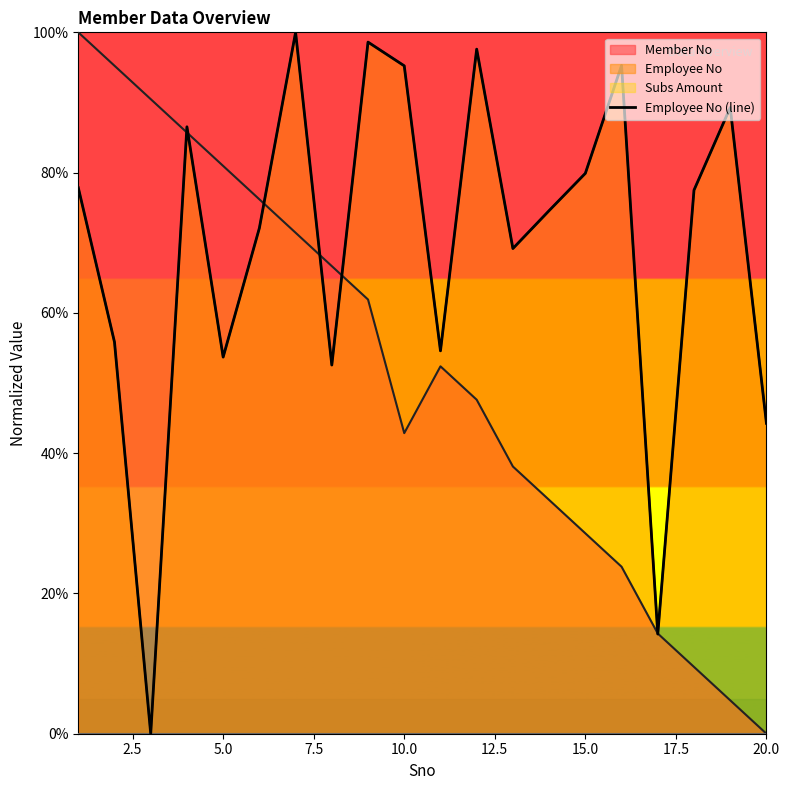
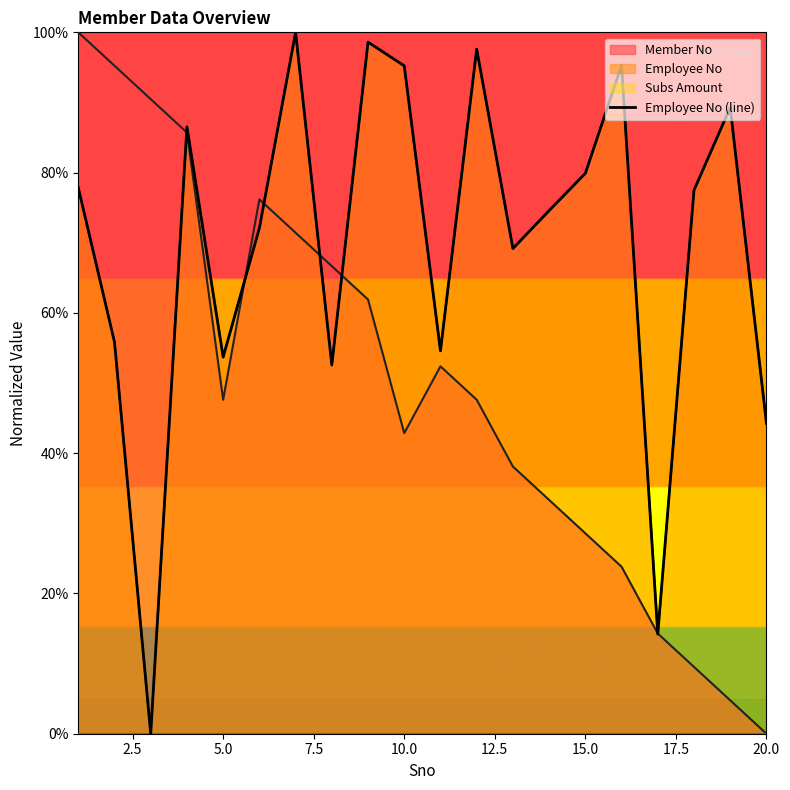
  {
    "Member No": {
-     "5.0": "81%",
+     "5.0": "48%",
      "10.0": "43%",
      "15.0": "29%"
    },
    "Employee No": {
      "5.0": "54%",
      "10.0": "95%",
      "15.0": "80%",
      "20.0": "44%"
    }
  }
